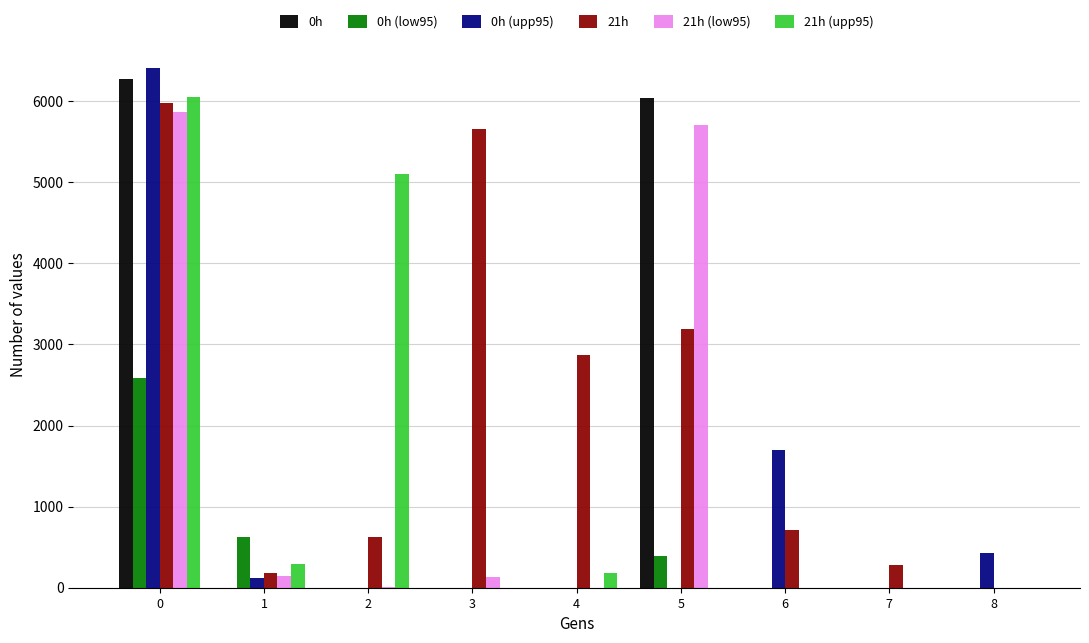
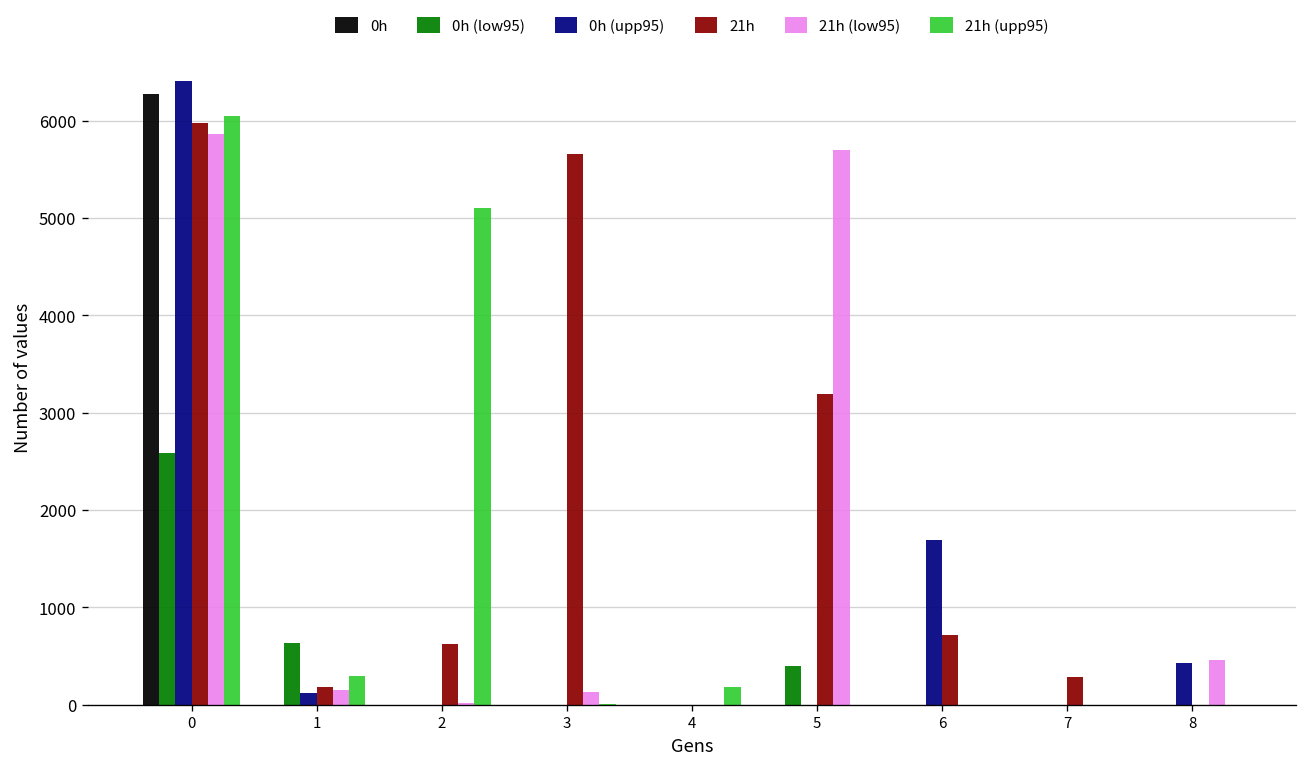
  {
    "0h": {
      "0": 6300,
-     "5": 6000
+     "5": 0
    },
    "0h (low95)": {
      "0": 2600,
      "1": 600,
      "5": 400
    },
    "0h (upp95)": {
      "0": 6400,
      "1": 100,
      "6": 1700,
      "8": 400
    },
    "21h": {
      "0": 6000,
      "1": 200,
      "2": 600,
      "3": 5700,
-     "4": 2900,
+     "4": 0,
      "5": 3200,
      "6": 700,
      "7": 300
    },
    "21h (low95)": {
      "0": 5900,
      "1": 100,
      "3": 100,
      "5": 5700,
-     "8": 0
+     "8": 500
    },
    "21h (upp95)": {
      "0": 6100,
      "1": 300,
      "2": 5100,
      "4": 200
    }
  }
